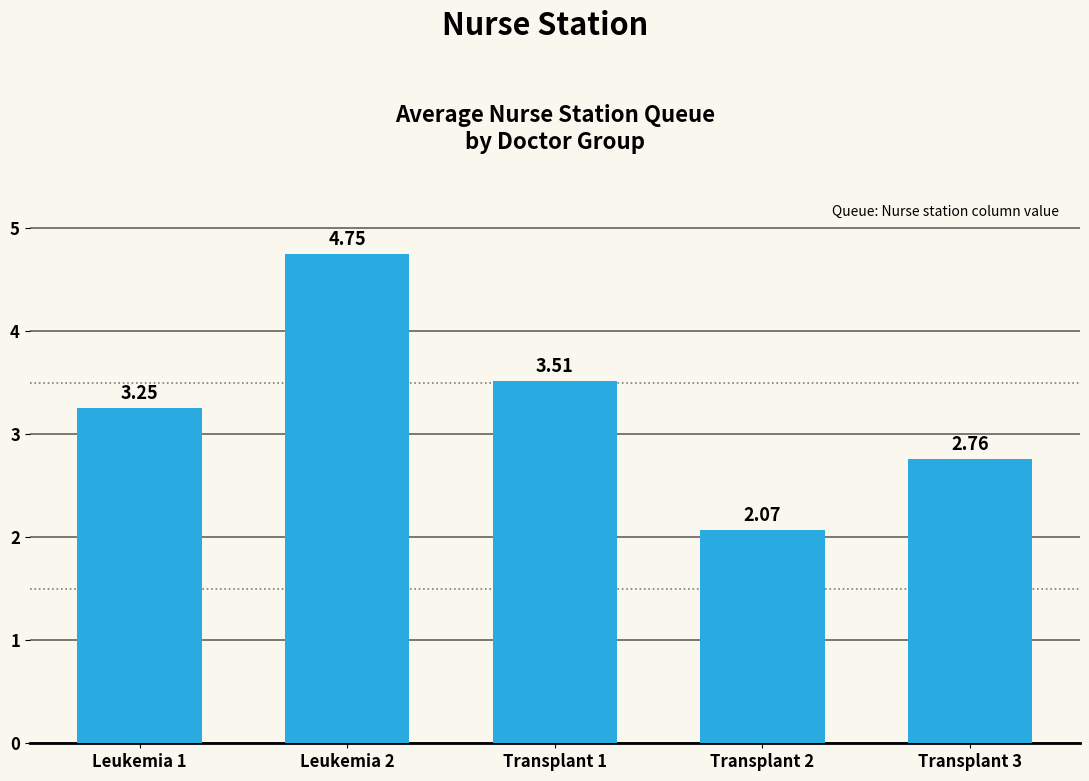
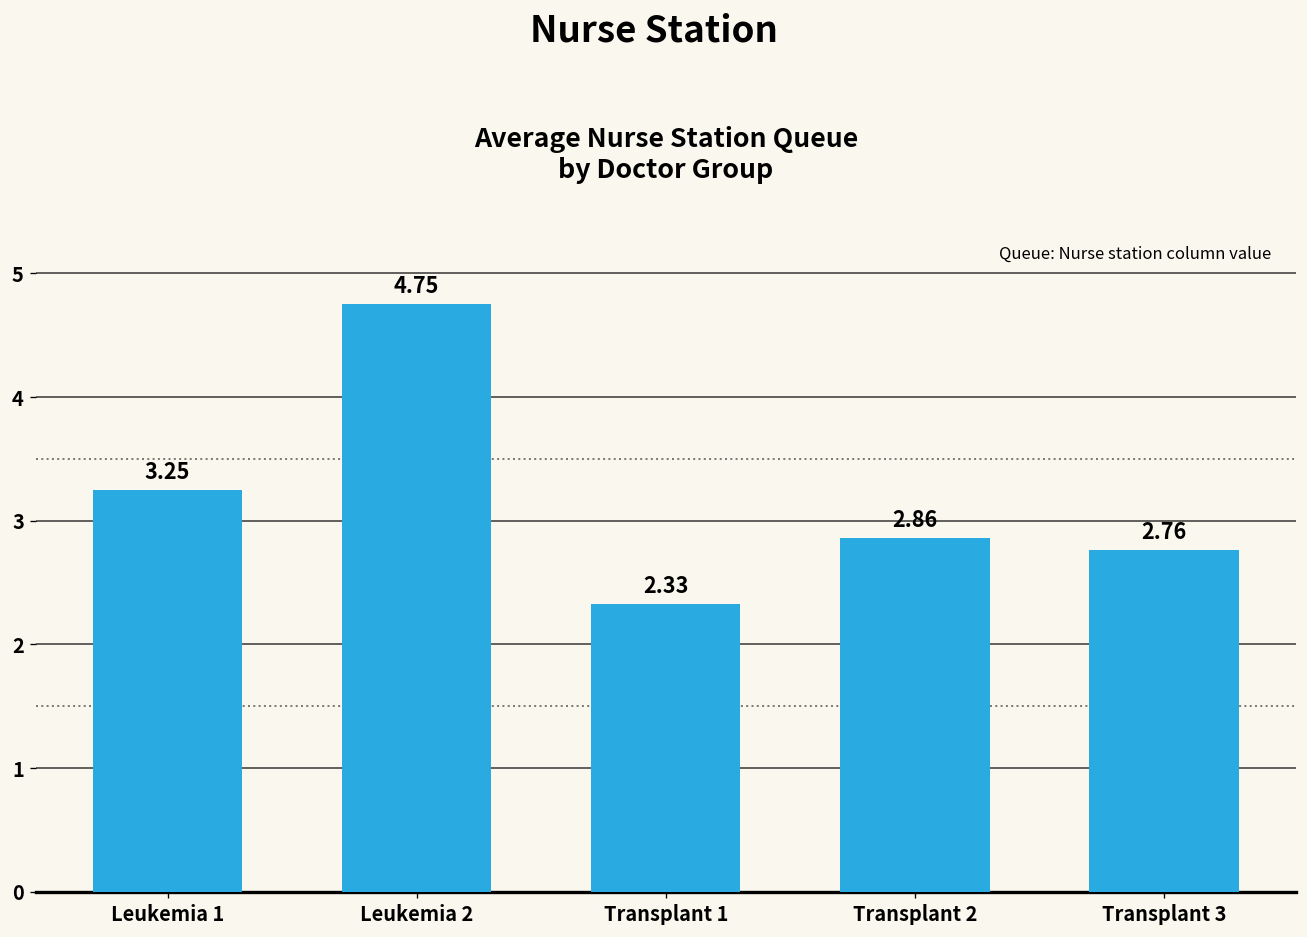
  {
    "Leukemia 1": 3.25,
    "Leukemia 2": 4.75,
-   "Transplant 1": 3.51,
-   "Transplant 2": 2.07,
+   "Transplant 1": 2.33,
+   "Transplant 2": 2.86,
    "Transplant 3": 2.76
  }
